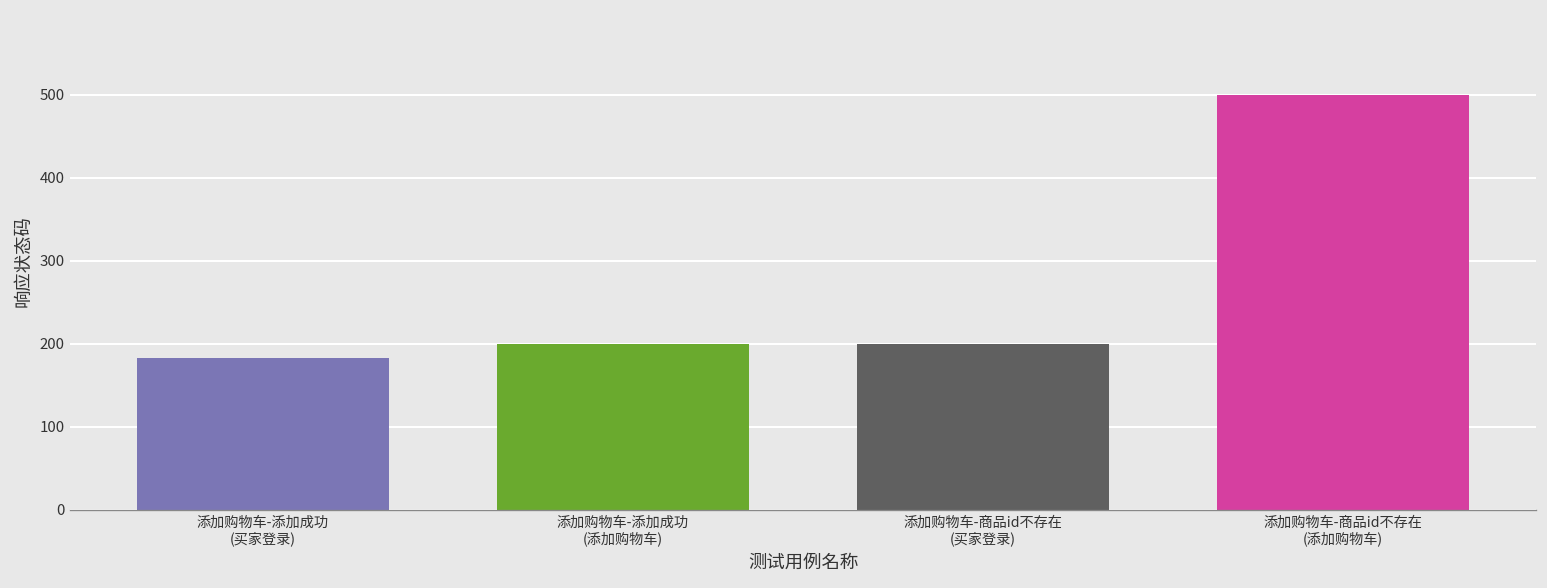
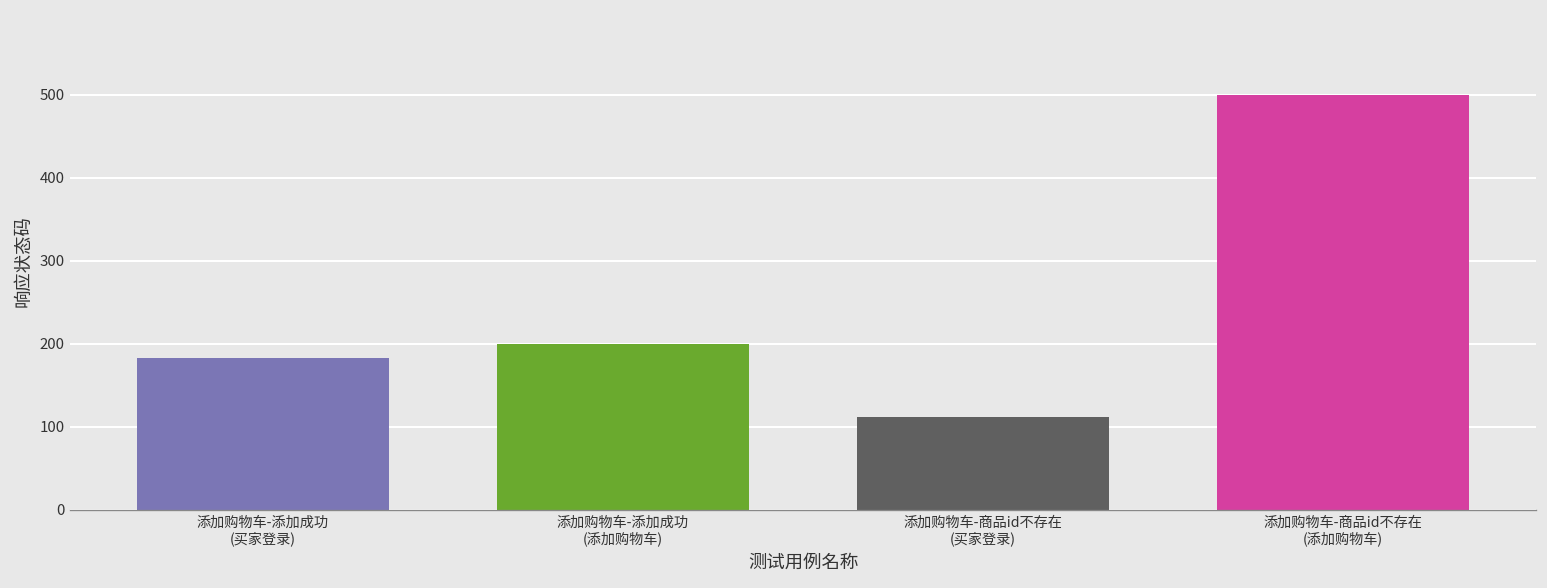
  {
    "添加购物车-添加成功 (买家登录)": 180,
    "添加购物车-添加成功 (添加购物车)": 200,
-   "添加购物车-商品id不存在 (买家登录)": 200,
+   "添加购物车-商品id不存在 (买家登录)": 110,
    "添加购物车-商品id不存在 (添加购物车)": 500
  }
